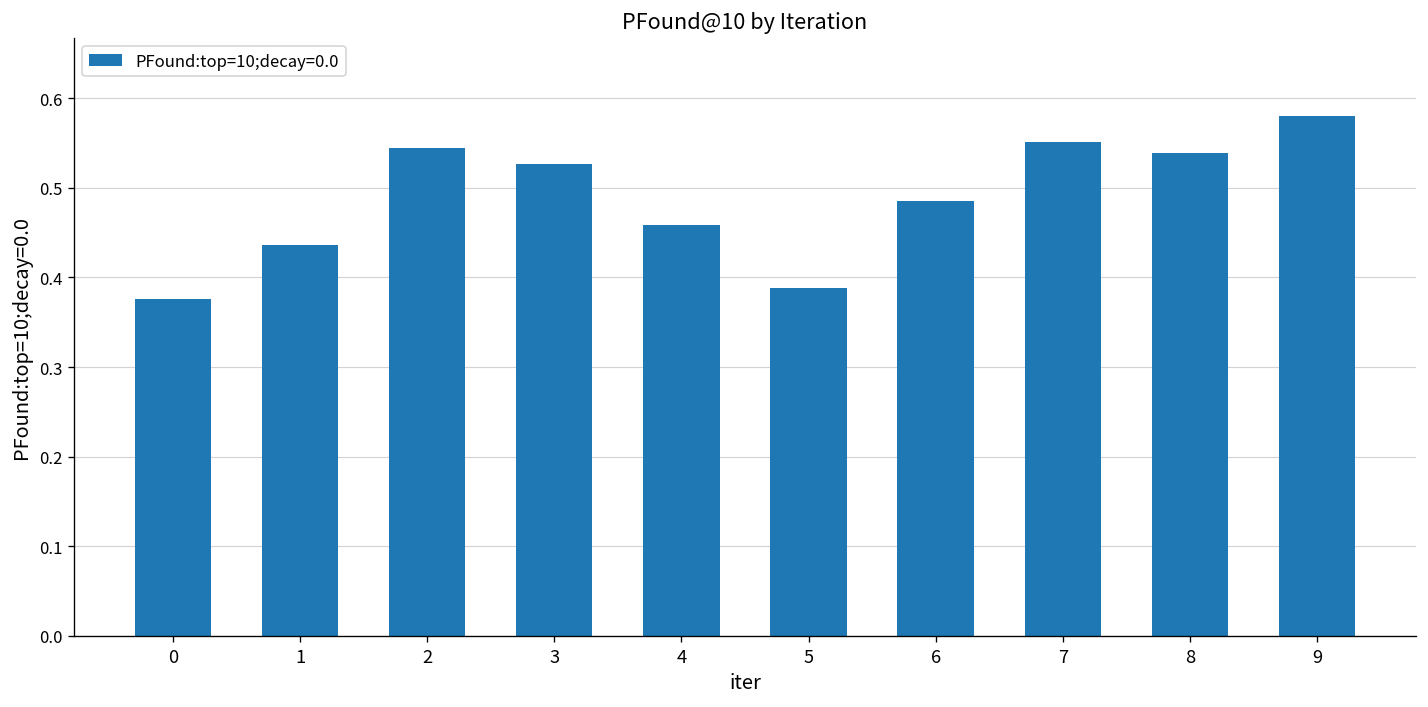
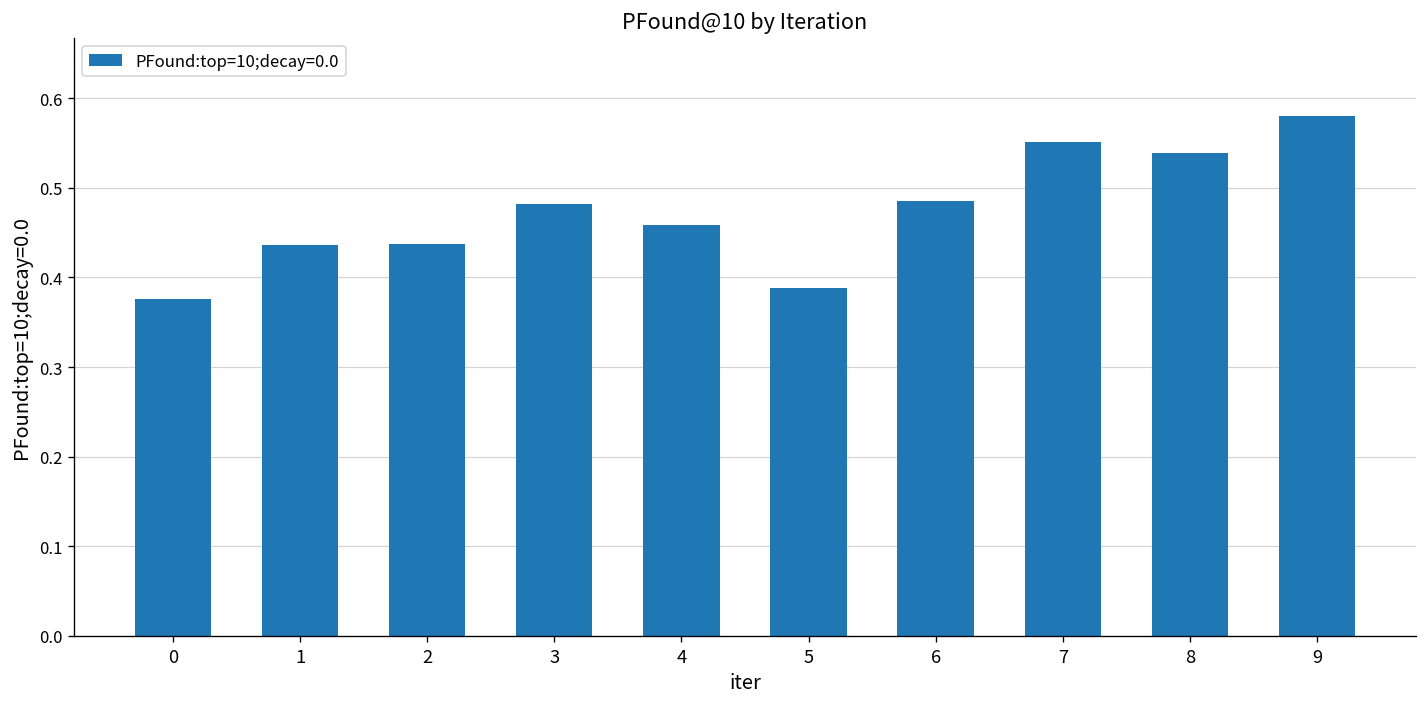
  {
    "0": 0.38,
    "1": 0.44,
-   "2": 0.54,
-   "3": 0.53,
+   "2": 0.44,
+   "3": 0.48,
    "4": 0.46,
    "5": 0.39,
    "6": 0.48,
    "7": 0.55,
    "8": 0.54,
    "9": 0.58
  }
